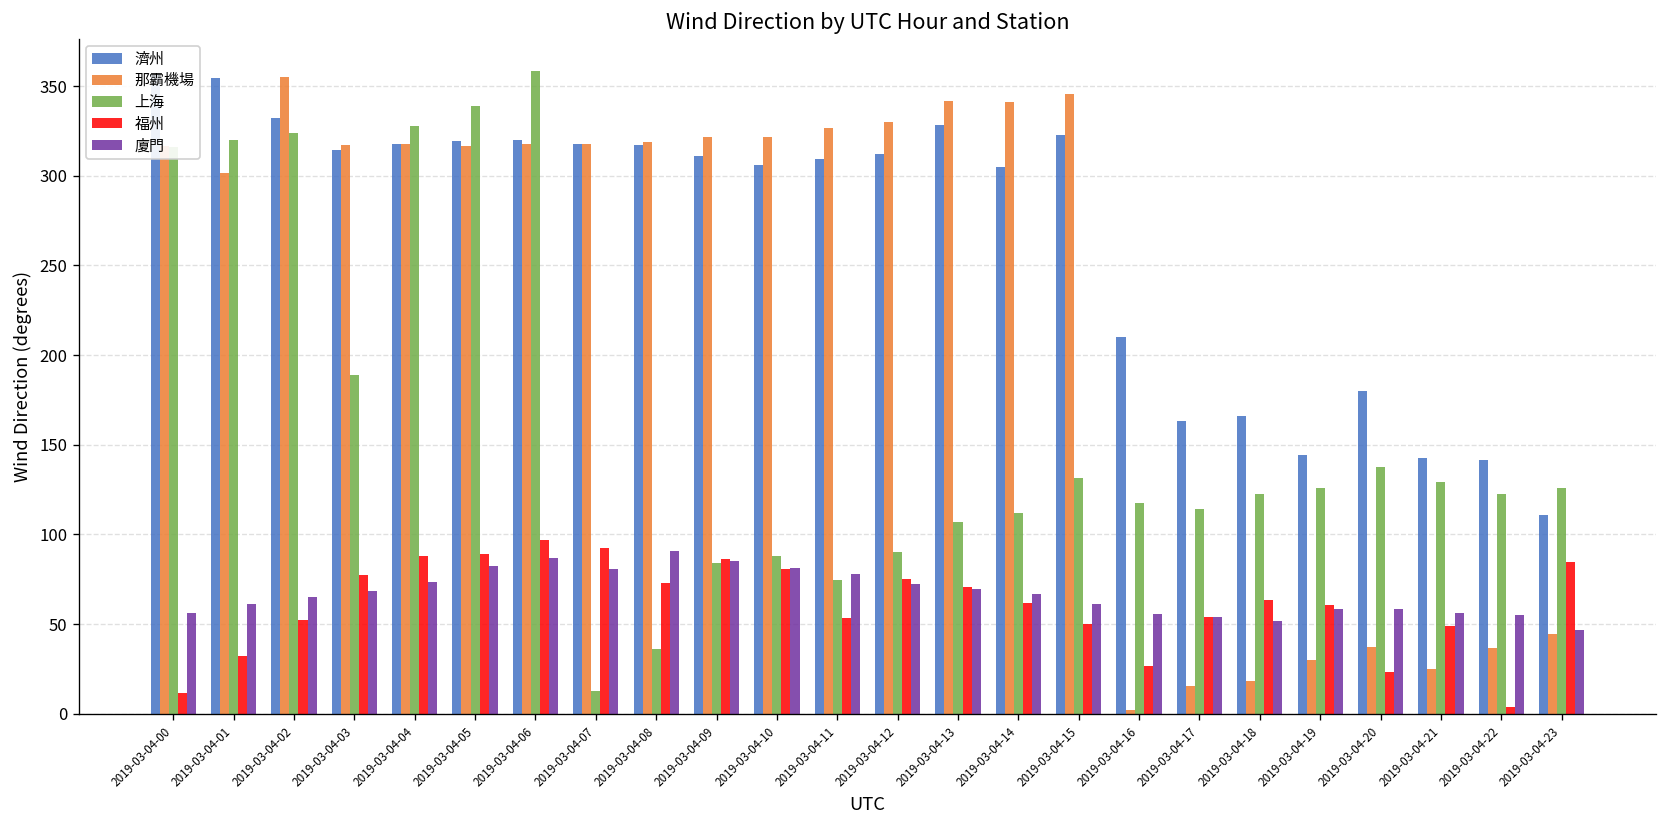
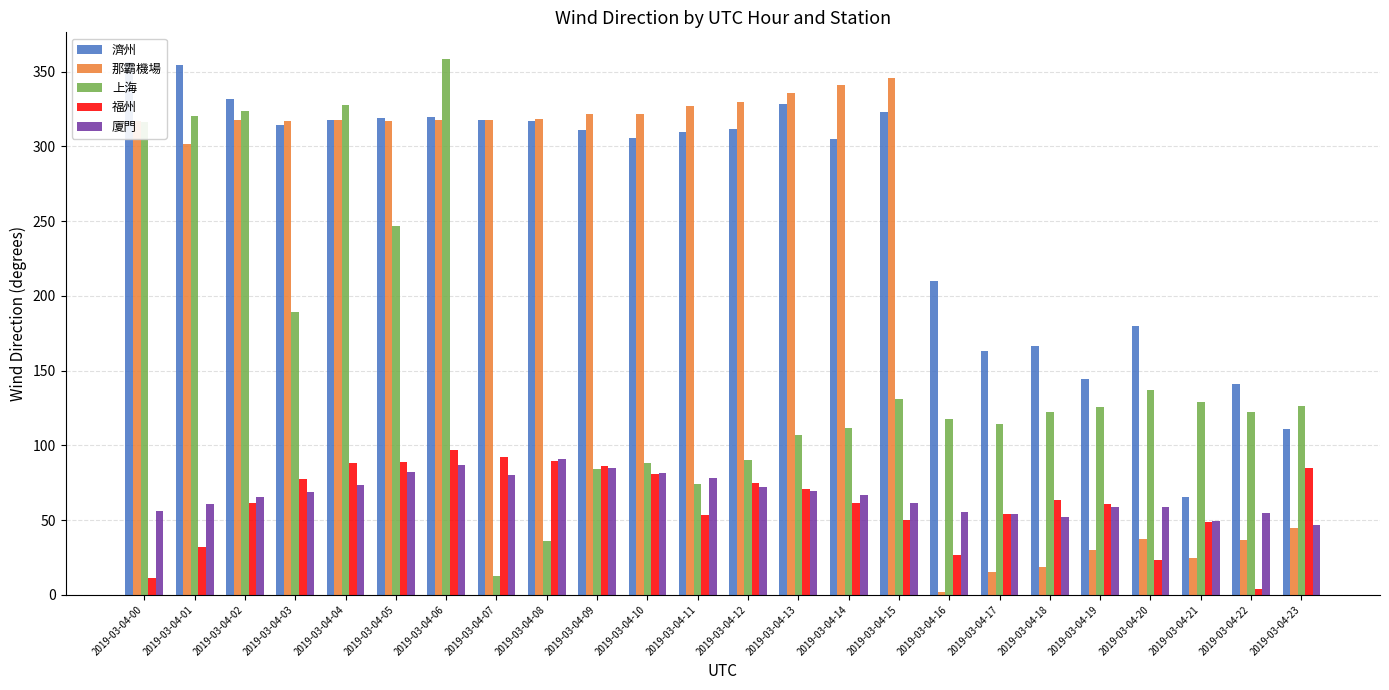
  {
    "濟州": {
      "2019-03-04-01": 355,
      "2019-03-04-02": 332,
      "2019-03-04-03": 314,
      "2019-03-04-04": 318,
      "2019-03-04-05": 319,
      "2019-03-04-06": 320,
      "2019-03-04-07": 318,
      "2019-03-04-08": 317,
      "2019-03-04-09": 311,
      "2019-03-04-10": 306,
      "2019-03-04-11": 310,
      "2019-03-04-12": 312,
      "2019-03-04-13": 328,
      "2019-03-04-14": 305,
      "2019-03-04-15": 323,
      "2019-03-04-16": 210,
      "2019-03-04-17": 163,
      "2019-03-04-18": 166,
      "2019-03-04-19": 145,
      "2019-03-04-20": 180,
-     "2019-03-04-21": 143,
+     "2019-03-04-21": 66,
      "2019-03-04-22": 141,
      "2019-03-04-23": 111
    },
    "那霸機場": {
      "2019-03-04-01": 302,
-     "2019-03-04-02": 355,
+     "2019-03-04-02": 318,
      "2019-03-04-03": 317,
      "2019-03-04-04": 318,
      "2019-03-04-05": 317,
      "2019-03-04-06": 318,
      "2019-03-04-07": 318,
      "2019-03-04-08": 319,
      "2019-03-04-09": 322,
      "2019-03-04-10": 322,
      "2019-03-04-11": 327,
      "2019-03-04-12": 330,
-     "2019-03-04-13": 342,
+     "2019-03-04-13": 336,
      "2019-03-04-14": 341,
      "2019-03-04-15": 346,
      "2019-03-04-16": 2,
      "2019-03-04-17": 15,
      "2019-03-04-18": 18,
      "2019-03-04-19": 30,
      "2019-03-04-20": 37,
      "2019-03-04-21": 25,
      "2019-03-04-22": 37,
      "2019-03-04-23": 45
    },
    "上海": {
      "2019-03-04-01": 320,
      "2019-03-04-02": 324,
      "2019-03-04-03": 189,
      "2019-03-04-04": 328,
-     "2019-03-04-05": 339,
+     "2019-03-04-05": 247,
      "2019-03-04-06": 358,
      "2019-03-04-07": 13,
      "2019-03-04-08": 36,
      "2019-03-04-09": 84,
      "2019-03-04-10": 88,
      "2019-03-04-11": 74,
      "2019-03-04-12": 90,
      "2019-03-04-13": 107,
      "2019-03-04-14": 112,
      "2019-03-04-15": 131,
      "2019-03-04-16": 118,
      "2019-03-04-17": 114,
      "2019-03-04-18": 122,
      "2019-03-04-19": 126,
      "2019-03-04-20": 137,
      "2019-03-04-21": 129,
      "2019-03-04-22": 123,
      "2019-03-04-23": 126
    },
    "福州": {
      "2019-03-04-00": 11,
      "2019-03-04-01": 32,
-     "2019-03-04-02": 52,
+     "2019-03-04-02": 62,
      "2019-03-04-03": 77,
      "2019-03-04-04": 88,
      "2019-03-04-05": 89,
      "2019-03-04-06": 97,
      "2019-03-04-07": 92,
-     "2019-03-04-08": 73,
+     "2019-03-04-08": 90,
      "2019-03-04-09": 86,
      "2019-03-04-10": 81,
      "2019-03-04-11": 53,
      "2019-03-04-12": 75,
      "2019-03-04-13": 71,
      "2019-03-04-14": 62,
      "2019-03-04-15": 50,
      "2019-03-04-16": 26,
      "2019-03-04-17": 54,
      "2019-03-04-18": 63,
      "2019-03-04-19": 60,
      "2019-03-04-20": 23,
      "2019-03-04-21": 49,
      "2019-03-04-22": 4,
      "2019-03-04-23": 85
    },
    "廈門": {
      "2019-03-04-00": 56,
      "2019-03-04-01": 61,
      "2019-03-04-02": 65,
      "2019-03-04-03": 69,
      "2019-03-04-04": 73,
      "2019-03-04-05": 82,
      "2019-03-04-06": 87,
      "2019-03-04-07": 80,
      "2019-03-04-08": 91,
      "2019-03-04-09": 85,
      "2019-03-04-10": 81,
      "2019-03-04-11": 78,
      "2019-03-04-12": 72,
      "2019-03-04-13": 70,
      "2019-03-04-14": 67,
      "2019-03-04-15": 61,
      "2019-03-04-16": 56,
      "2019-03-04-17": 54,
      "2019-03-04-18": 52,
      "2019-03-04-19": 59,
      "2019-03-04-20": 59,
-     "2019-03-04-21": 56,
+     "2019-03-04-21": 49,
      "2019-03-04-22": 55,
      "2019-03-04-23": 47
    }
  }
